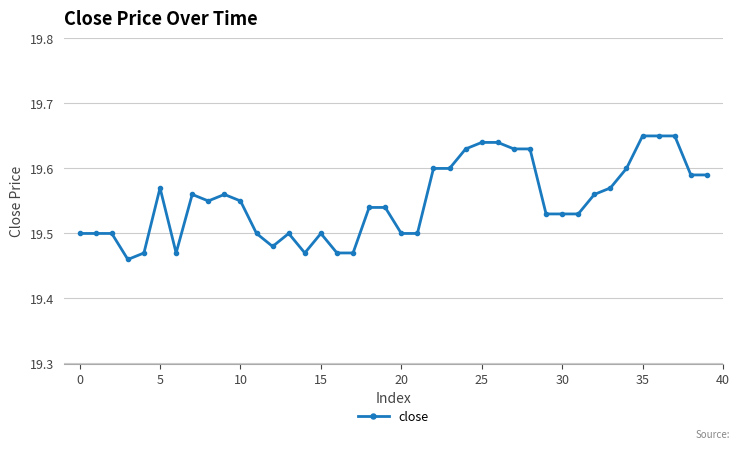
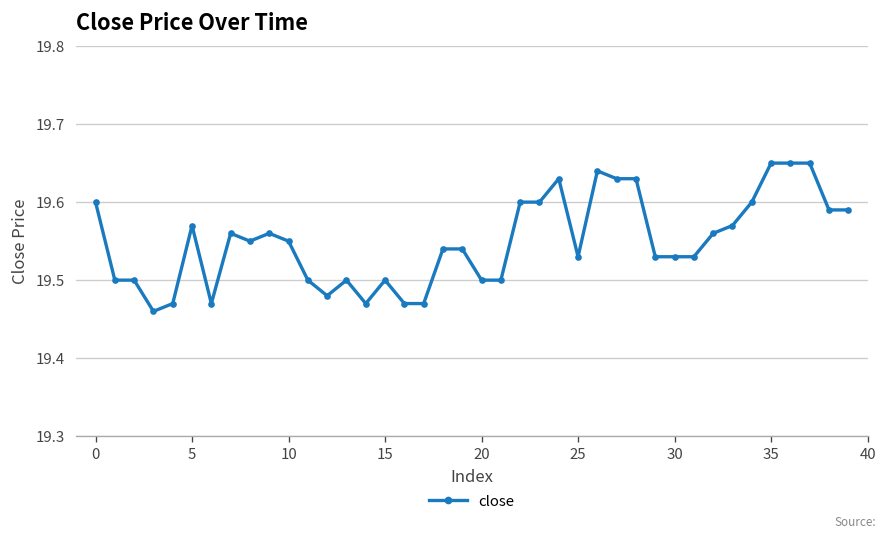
  {
-   "0": 19.5,
+   "0": 19.6,
    "5": 19.57,
    "10": 19.55,
    "15": 19.50,
    "20": 19.50,
-   "25": 19.64,
+   "25": 19.53,
    "30": 19.53,
    "35": 19.65
  }
